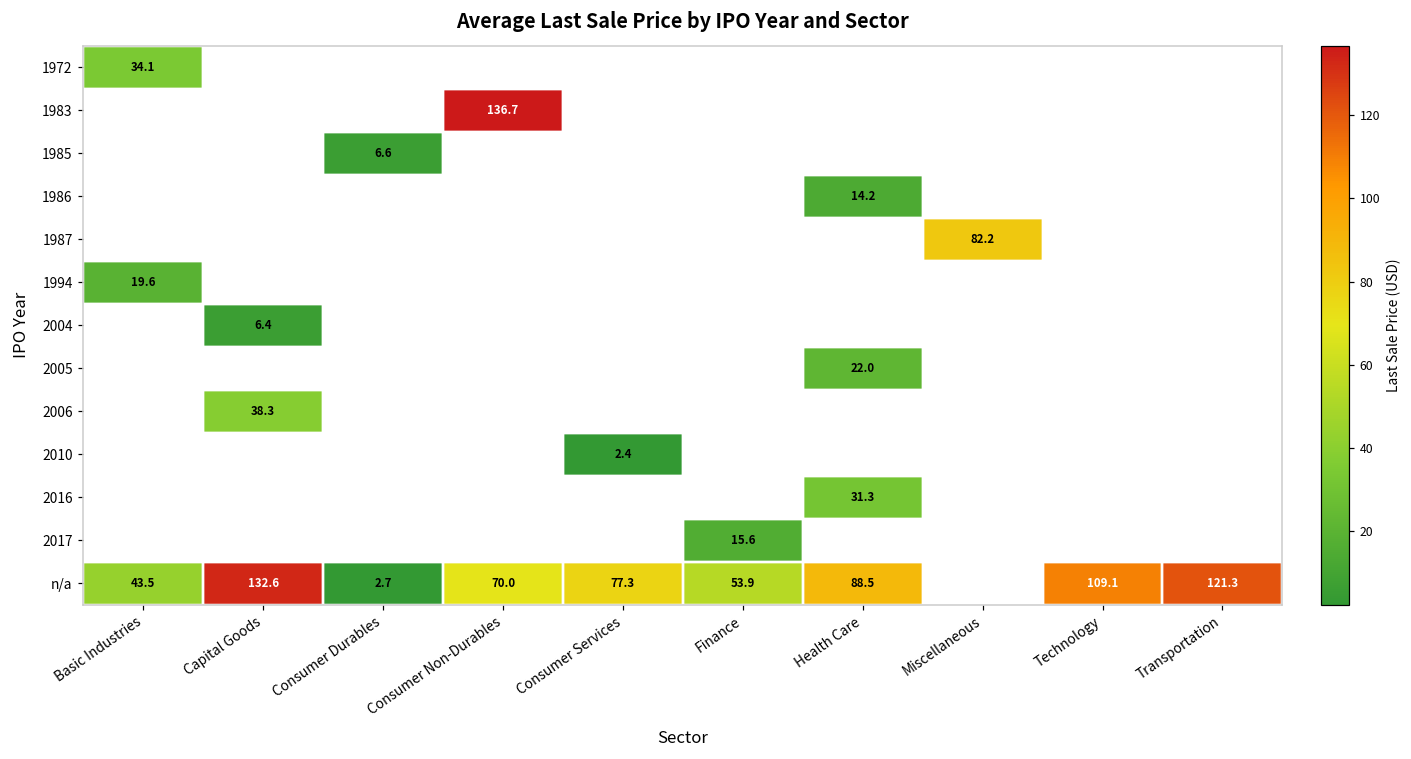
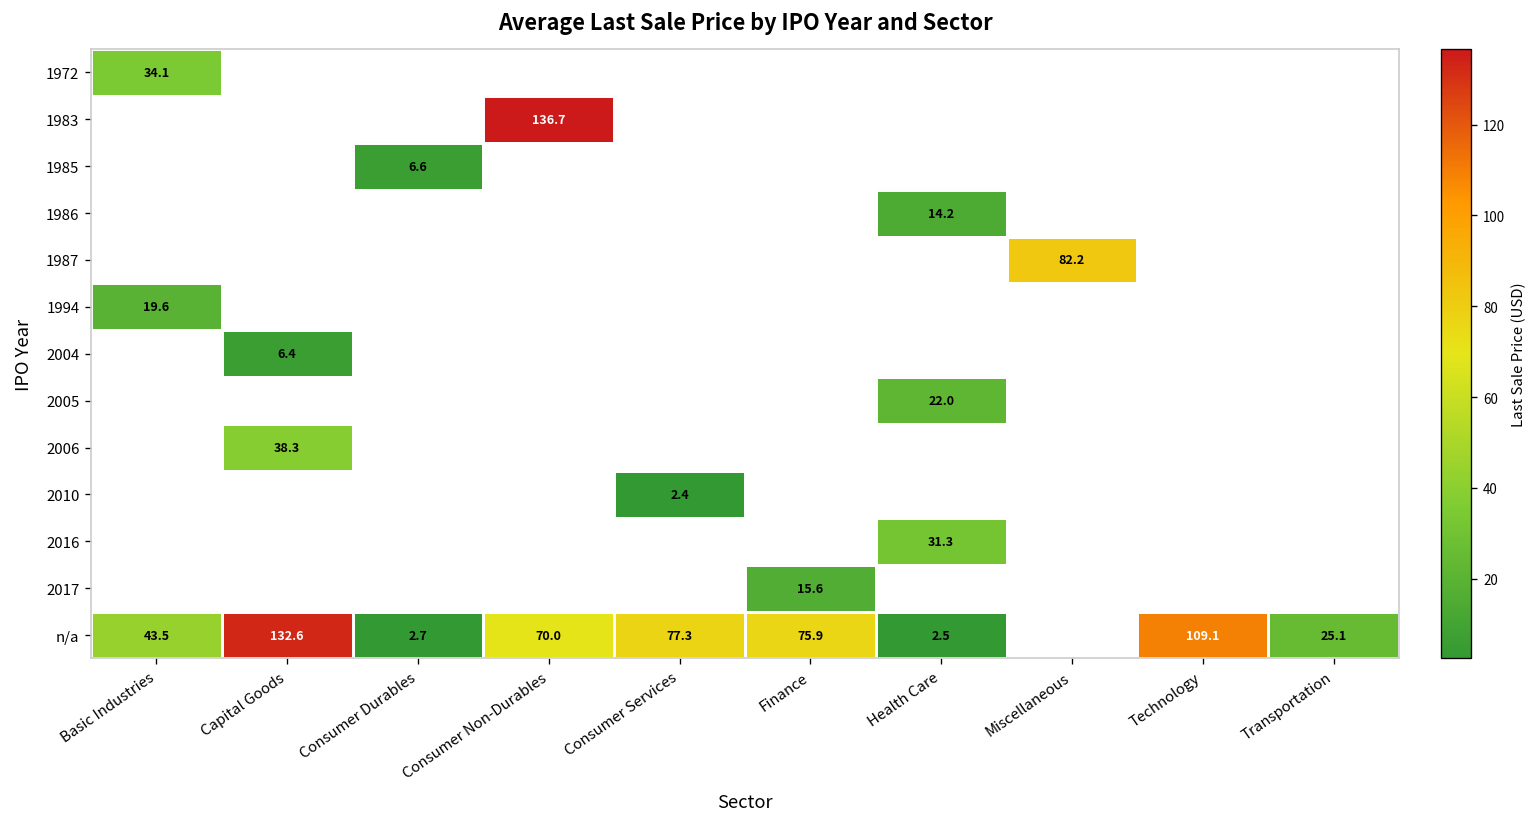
  {
    "1972": {
      "Basic Industries": 34.1
    },
    "1983": {
      "Consumer Non-Durables": 136.7
    },
    "1985": {
      "Consumer Durables": 6.6
    },
    "1986": {
      "Health Care": 14.2
    },
    "1987": {
      "Miscellaneous": 82.2
    },
    "1994": {
      "Basic Industries": 19.6
    },
    "2004": {
      "Capital Goods": 6.4
    },
    "2005": {
      "Health Care": 22.0
    },
    "2006": {
      "Capital Goods": 38.3
    },
    "2010": {
      "Consumer Services": 2.4
    },
    "2016": {
      "Health Care": 31.3
    },
    "2017": {
      "Finance": 15.6
    },
    "n/a": {
      "Basic Industries": 43.5,
      "Capital Goods": 132.6,
      "Consumer Durables": 2.7,
      "Consumer Non-Durables": 70.0,
      "Consumer Services": 77.3,
-     "Finance": 53.9,
-     "Health Care": 88.5,
+     "Finance": 75.9,
+     "Health Care": 2.5,
      "Technology": 109.1,
-     "Transportation": 121.3
+     "Transportation": 25.1
    }
  }
